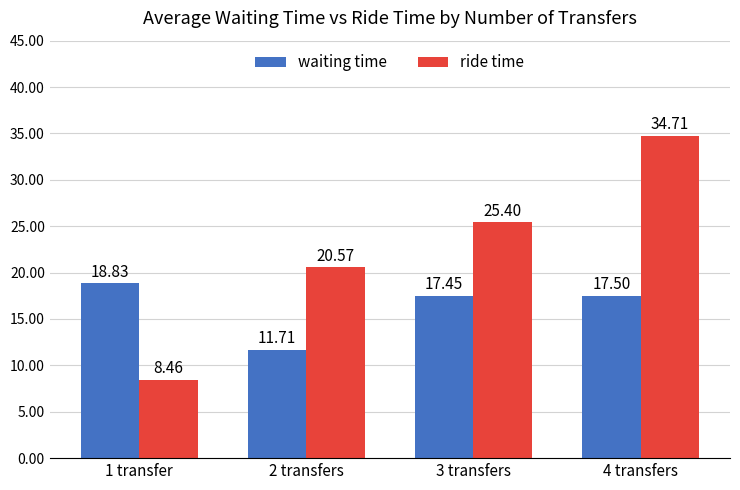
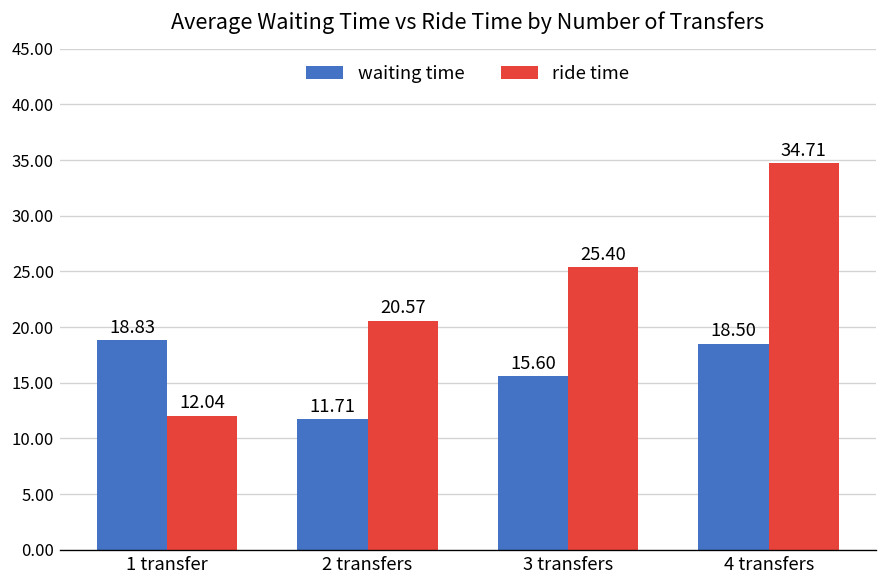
  {
    "waiting time": {
      "1 transfer": 18.83,
      "2 transfers": 11.71,
-     "3 transfers": 17.45,
-     "4 transfers": 17.50
+     "3 transfers": 15.60,
+     "4 transfers": 18.50
    },
    "ride time": {
-     "1 transfer": 8.46,
+     "1 transfer": 12.04,
      "2 transfers": 20.57,
      "3 transfers": 25.40,
      "4 transfers": 34.71
    }
  }
